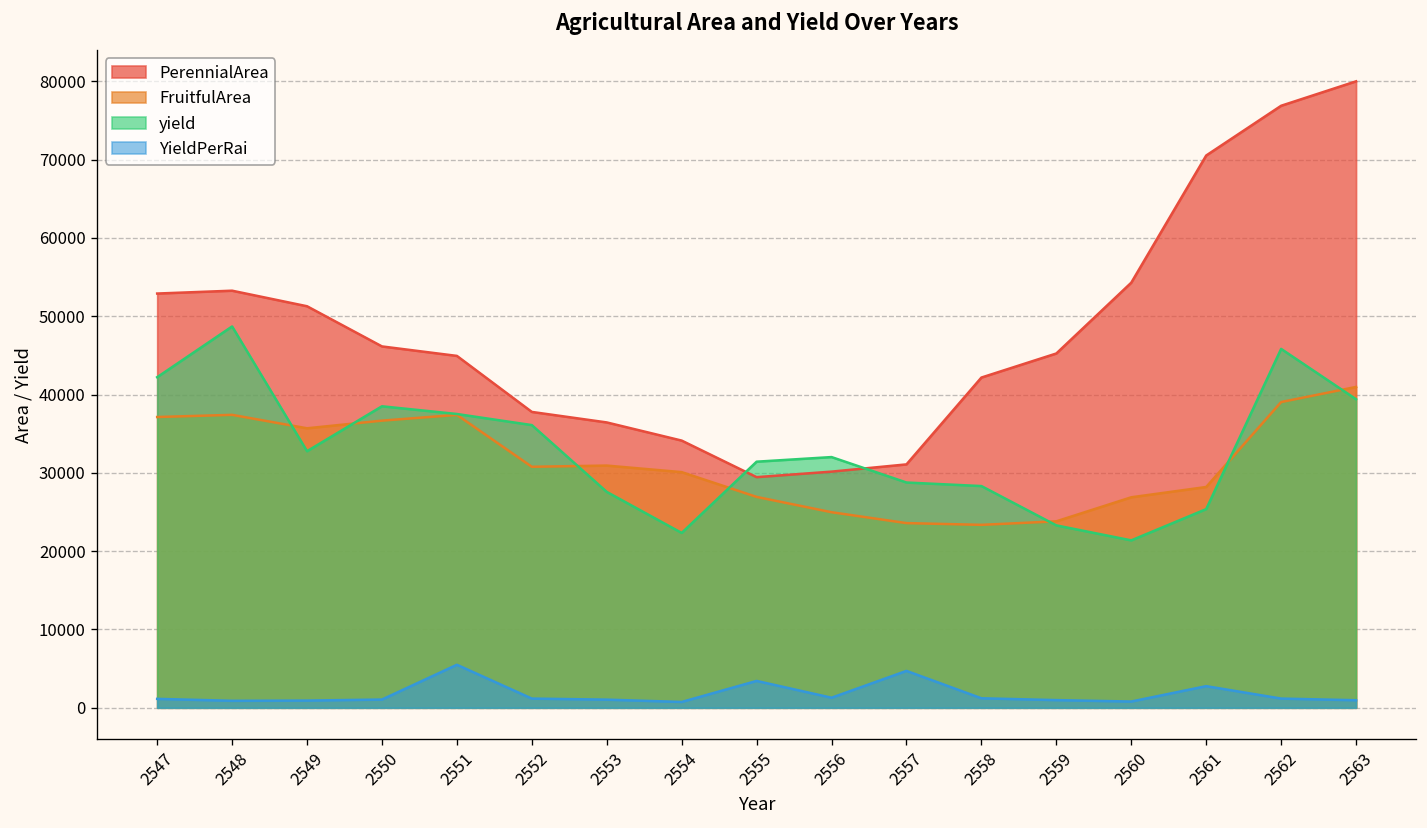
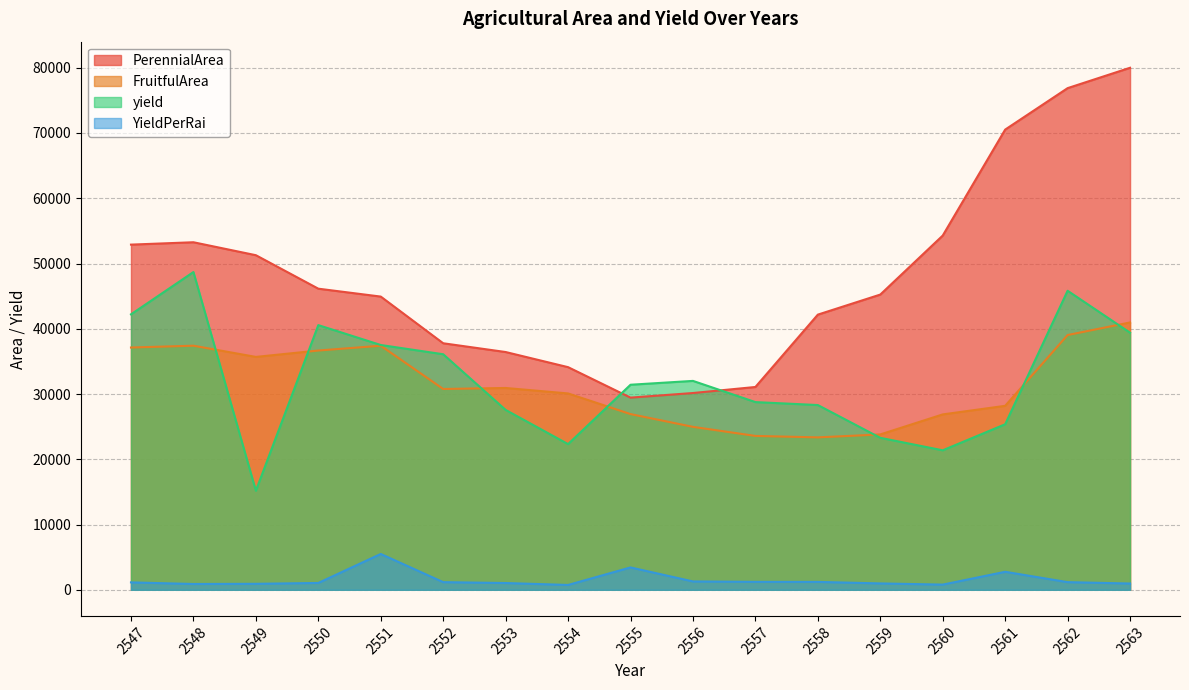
  {
    "yield": {
      "2547": 42000,
      "2548": 49000,
-     "2549": 33000,
-     "2550": 38000,
+     "2549": 15000,
+     "2550": 41000,
      "2552": 36000,
      "2553": 28000,
      "2554": 22000,
      "2555": 31000,
      "2556": 32000,
      "2557": 29000,
      "2558": 28000,
      "2559": 23000,
      "2560": 21000,
      "2561": 25000,
      "2562": 46000,
      "2563": 39000
    },
    "YieldPerRai": {
      "2547": 1000,
      "2548": 1000,
      "2549": 1000,
      "2550": 1000,
      "2551": 5000,
      "2552": 1000,
      "2553": 1000,
      "2554": 1000,
      "2555": 3000,
      "2556": 1000,
-     "2557": 5000,
+     "2557": 1000,
      "2558": 1000,
      "2559": 1000,
      "2560": 1000,
      "2561": 3000,
      "2562": 1000,
      "2563": 1000
    }
  }
